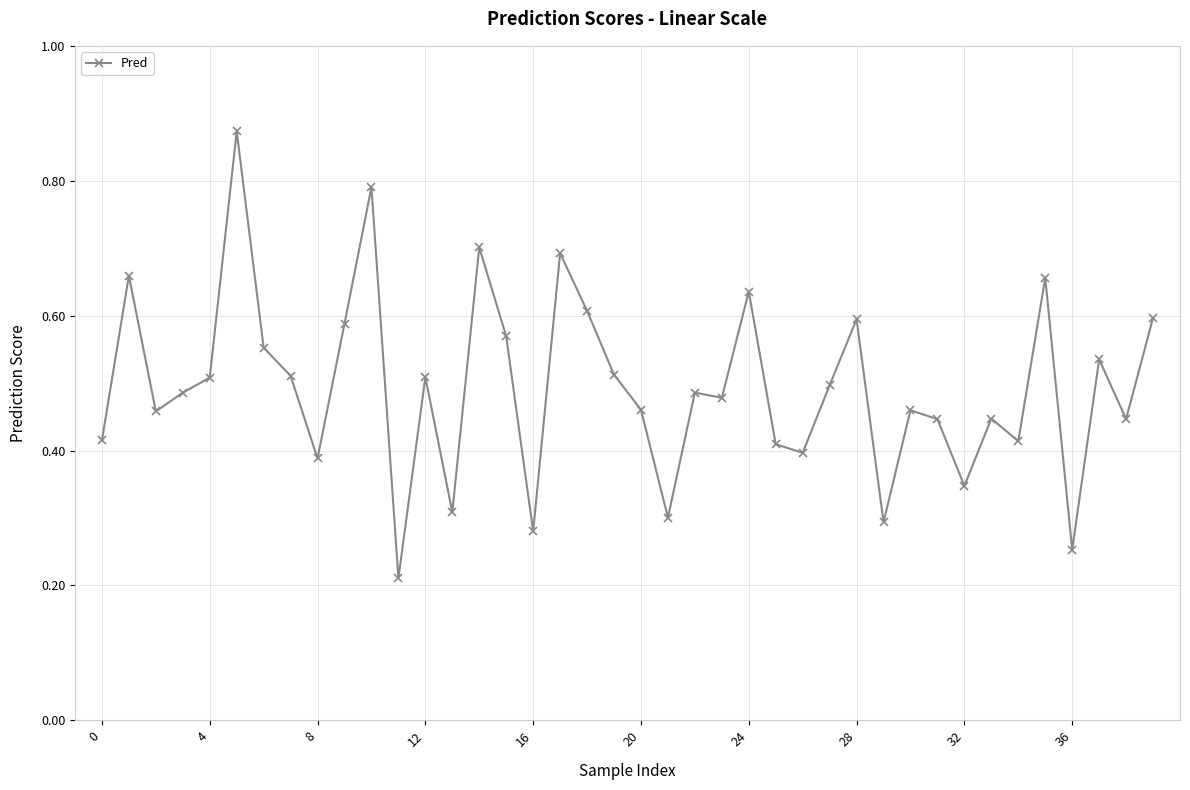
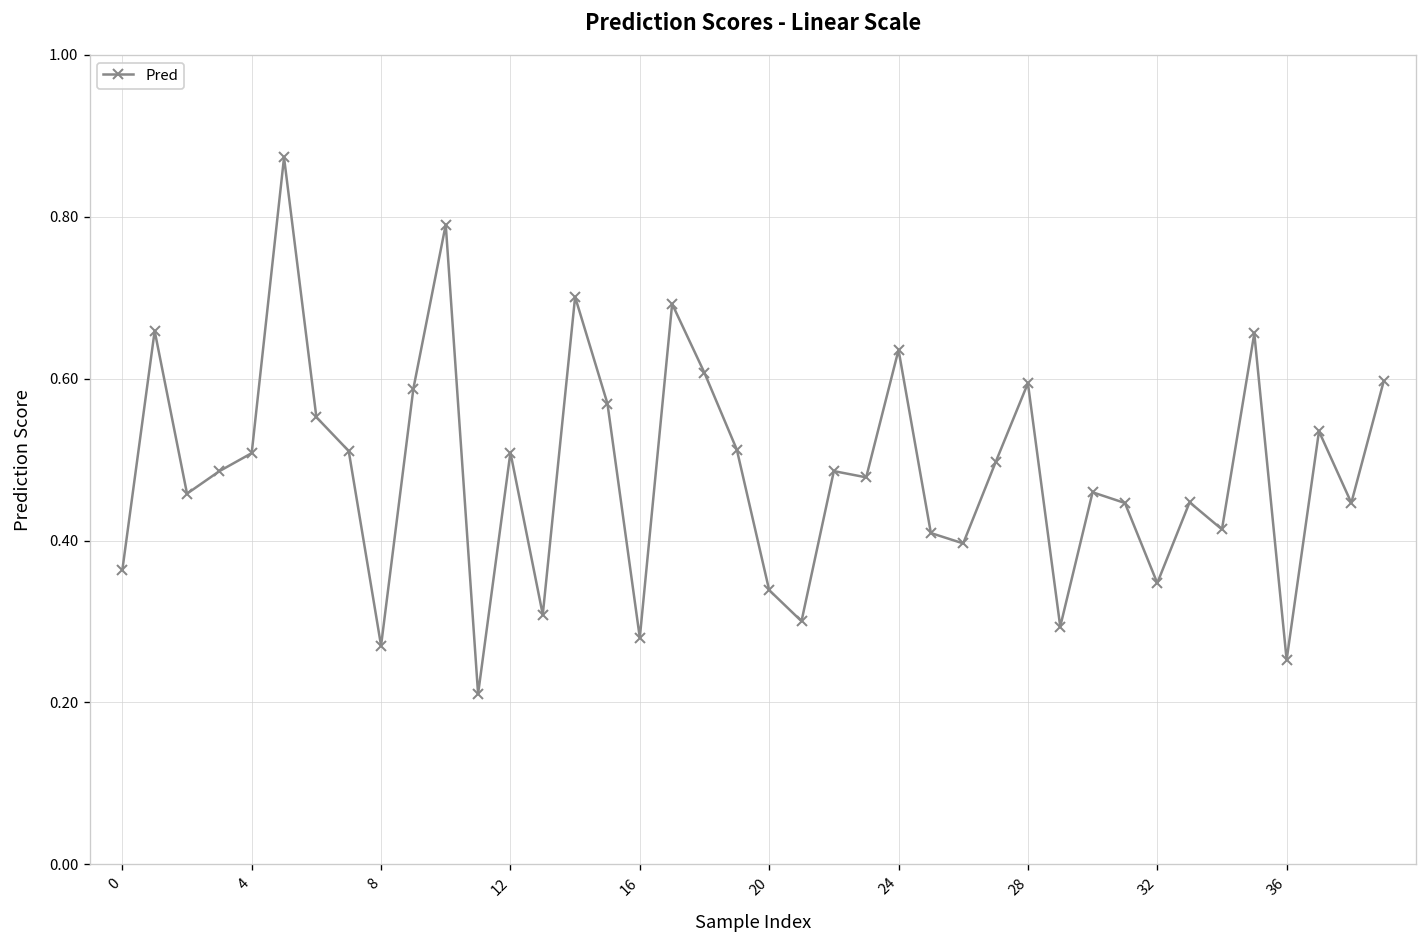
  {
-   "0": 0.41,
+   "0": 0.36,
    "4": 0.51,
-   "8": 0.39,
+   "8": 0.27,
    "12": 0.51,
    "16": 0.28,
-   "20": 0.46,
+   "20": 0.34,
    "24": 0.64,
    "28": 0.59,
    "32": 0.35,
    "36": 0.25
  }
